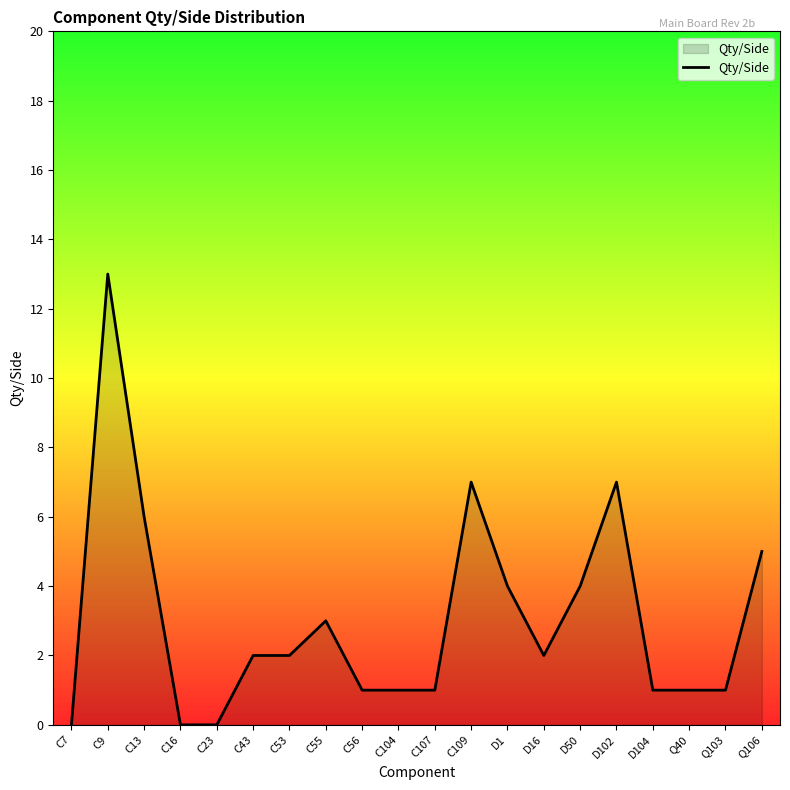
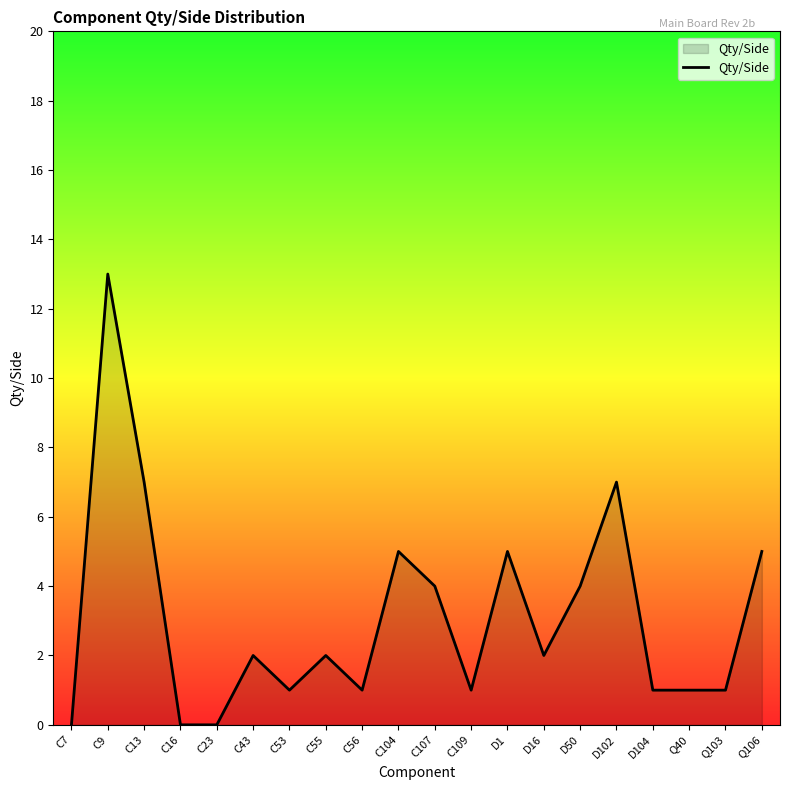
  {
    "C7": 0,
    "C9": 13,
-   "C13": 6,
+   "C13": 7,
    "C16": 0,
    "C23": 0,
    "C43": 2,
-   "C53": 2,
-   "C55": 3,
+   "C53": 1,
+   "C55": 2,
    "C56": 1,
-   "C104": 1,
-   "C107": 1,
-   "C109": 7,
-   "D1": 4,
+   "C104": 5,
+   "C107": 4,
+   "C109": 1,
+   "D1": 5,
    "D16": 2,
    "D50": 4,
    "D102": 7,
    "D104": 1,
    "Q40": 1,
    "Q103": 1,
    "Q106": 5
  }
